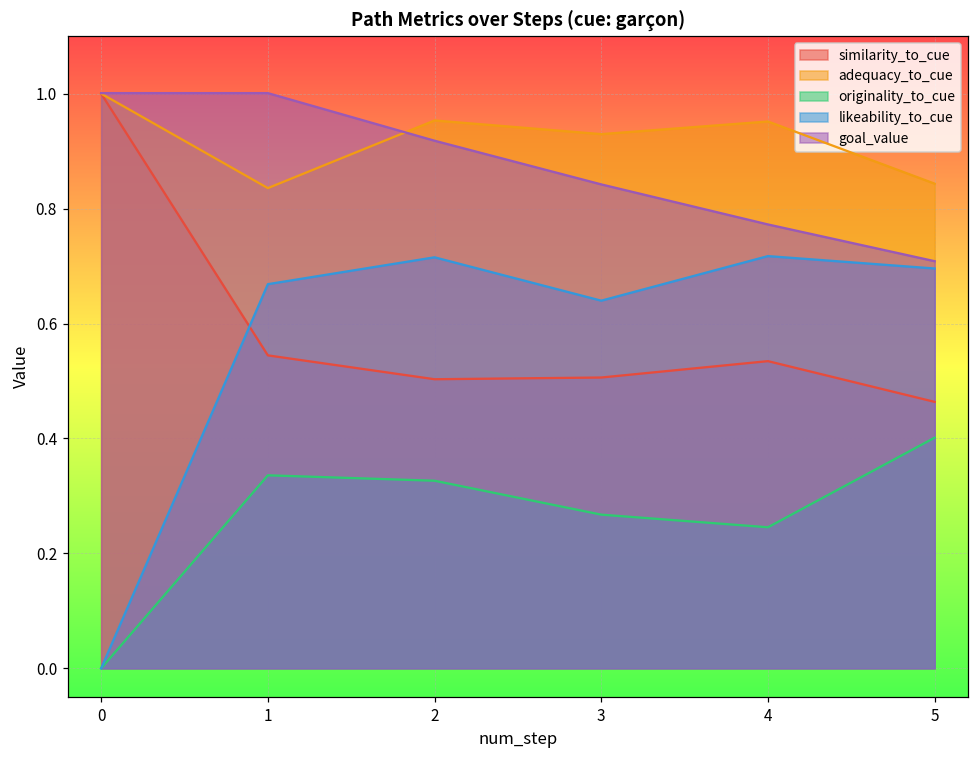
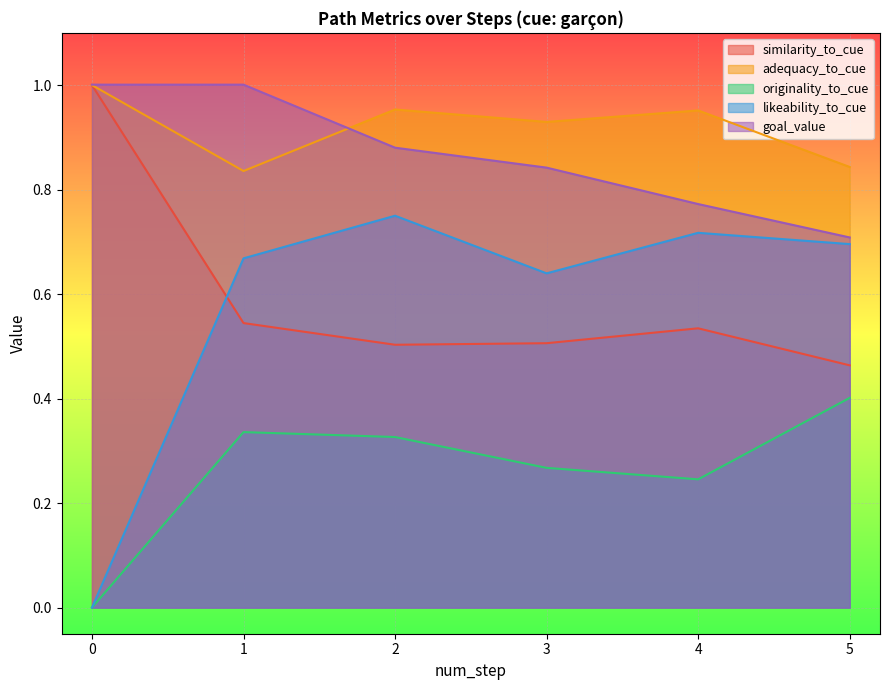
  {
    "similarity_to_cue": {
      "1": 0.54,
      "2": 0.50,
      "3": 0.51,
      "4": 0.53,
      "5": 0.46
    },
    "adequacy_to_cue": {
      "1": 0.84,
      "2": 0.95,
      "3": 0.93,
      "4": 0.95,
      "5": 0.84
    },
    "originality_to_cue": {
      "1": 0.34,
      "2": 0.33,
      "3": 0.27,
      "4": 0.25,
      "5": 0.40
    },
    "likeability_to_cue": {
      "1": 0.67,
-     "2": 0.72,
+     "2": 0.75,
      "3": 0.64,
      "4": 0.72,
      "5": 0.70
    },
    "goal_value": {
      "1": 1.00,
-     "2": 0.92,
+     "2": 0.88,
      "3": 0.84,
      "4": 0.77,
      "5": 0.71
    }
  }
